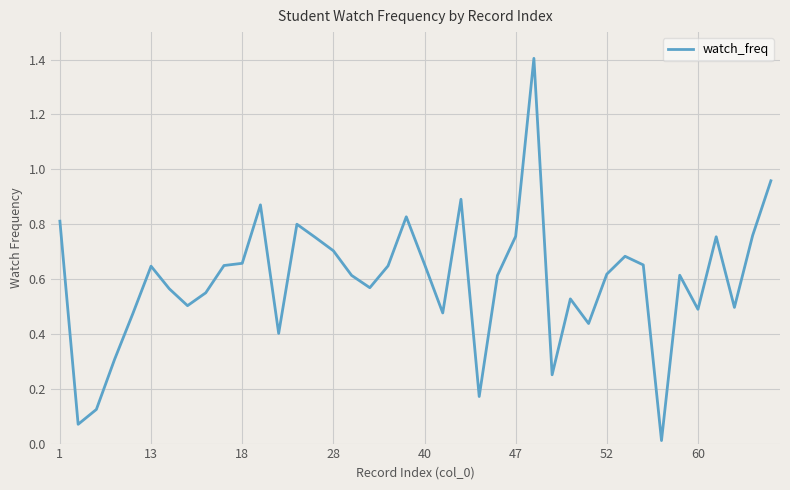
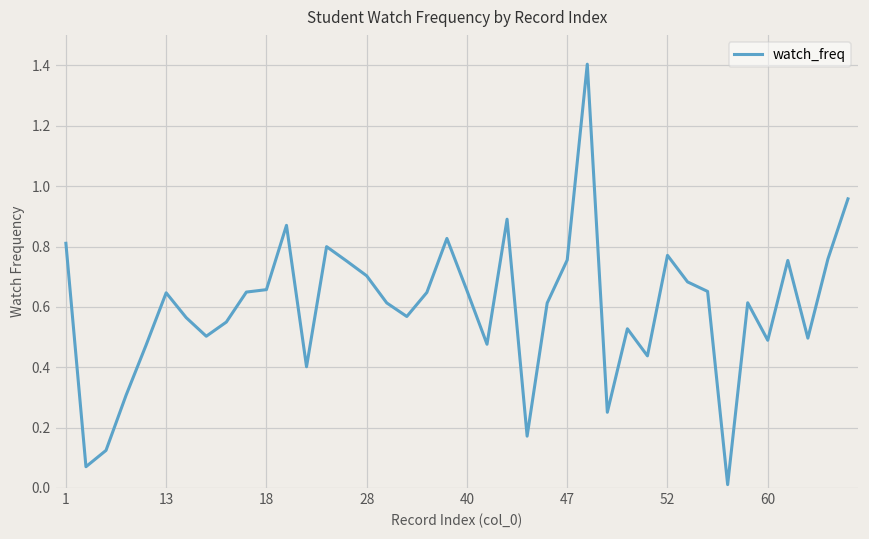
  {
    "40": 0.65,
    "47": 0.76,
-   "52": 0.62,
+   "52": 0.77,
    "60": 0.49
  }
